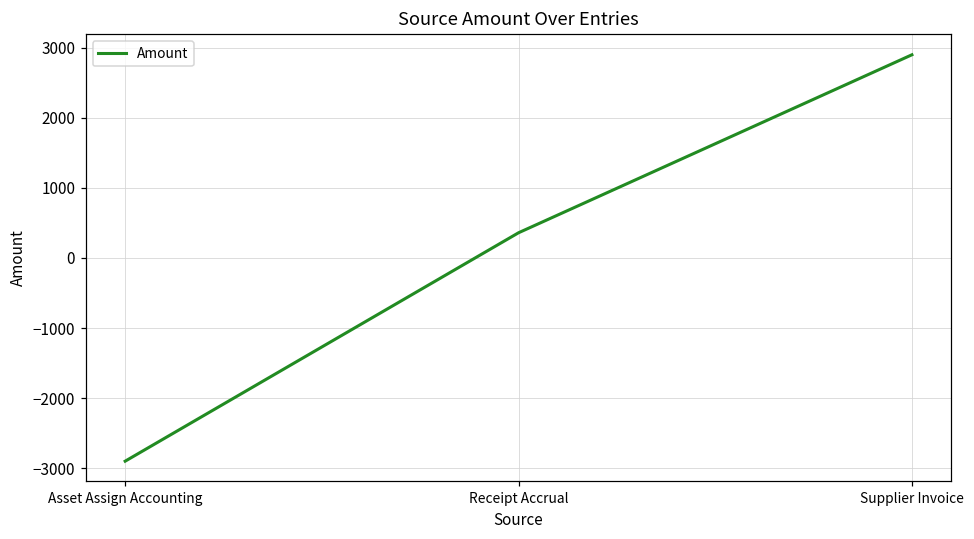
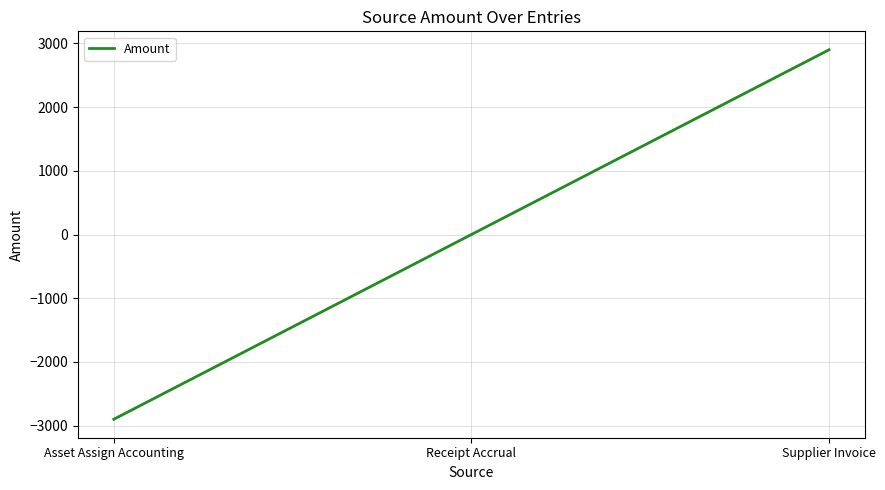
  {
    "Asset Assign Accounting": -2900,
-   "Receipt Accrual": 400,
+   "Receipt Accrual": 0,
    "Supplier Invoice": 2900
  }
